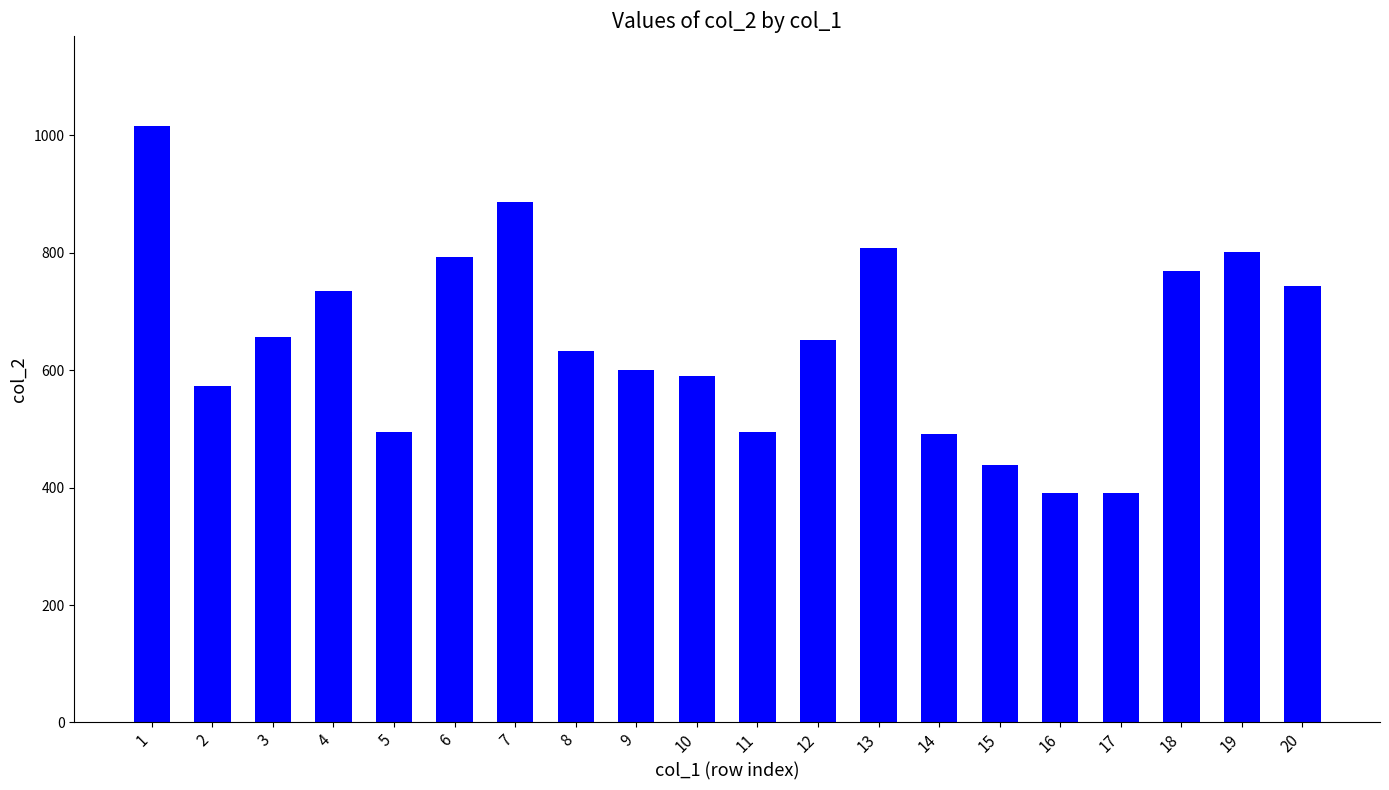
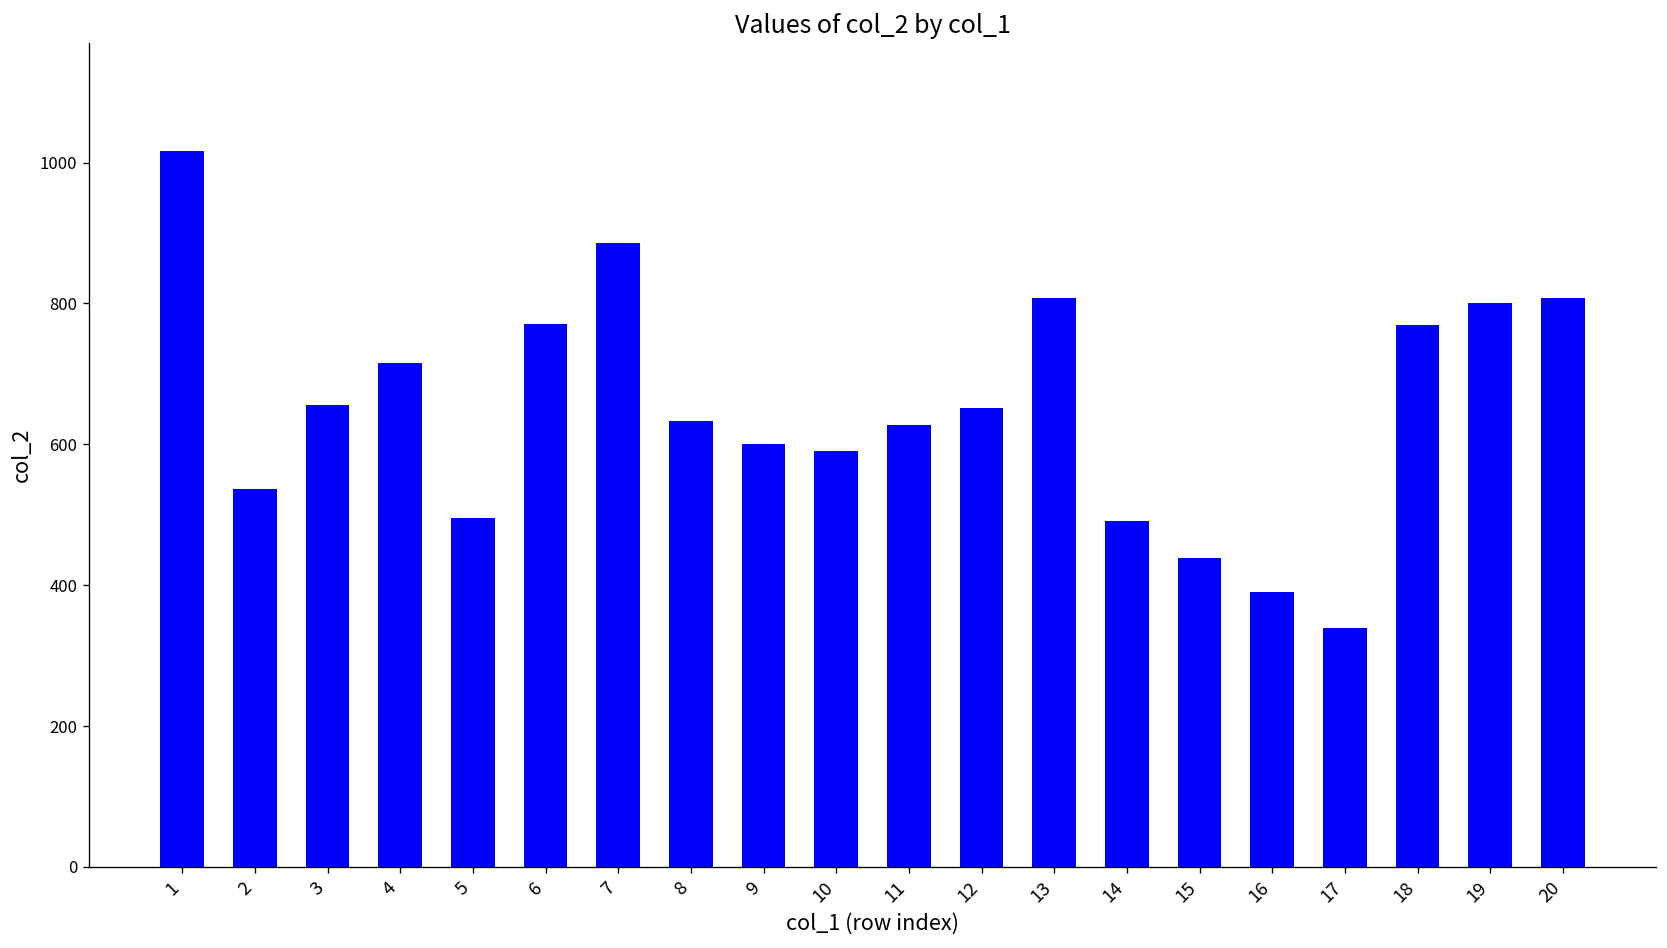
  {
    "1": 1020,
-   "2": 570,
+   "2": 540,
    "3": 660,
-   "4": 740,
+   "4": 720,
    "5": 500,
-   "6": 790,
+   "6": 770,
    "7": 890,
    "8": 630,
    "9": 600,
    "10": 590,
-   "11": 490,
+   "11": 630,
    "12": 650,
    "13": 810,
    "14": 490,
    "15": 440,
    "16": 390,
-   "17": 390,
+   "17": 340,
    "18": 770,
    "19": 800,
-   "20": 740
+   "20": 810
  }
